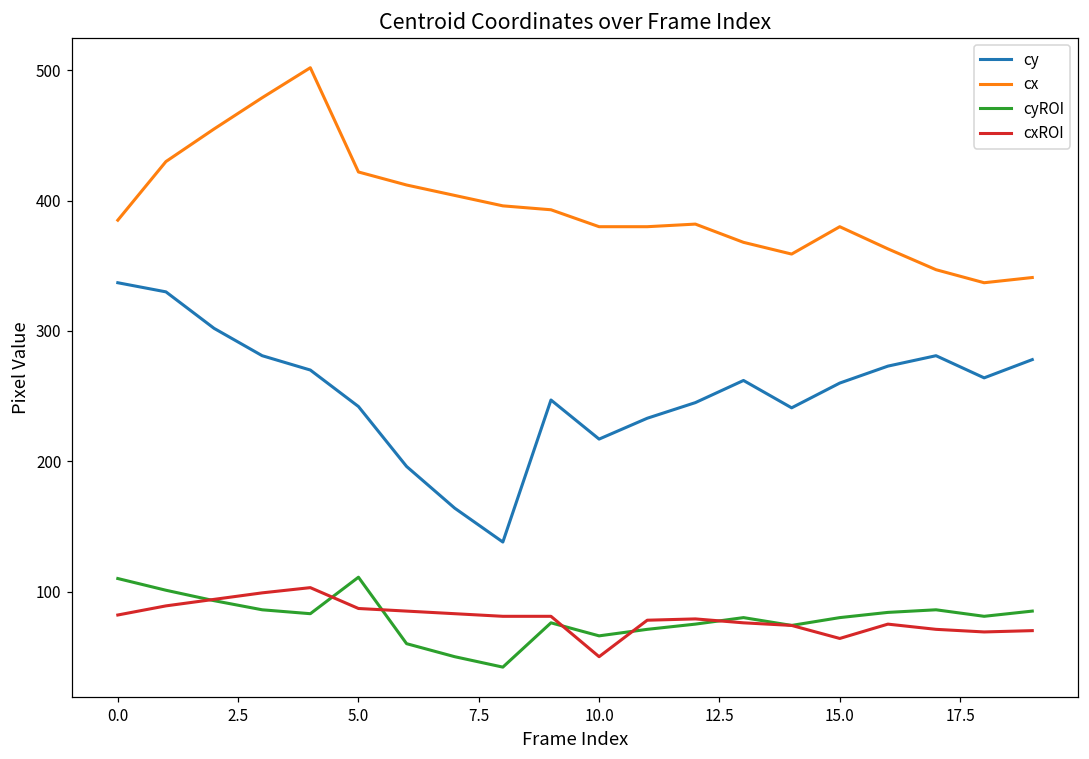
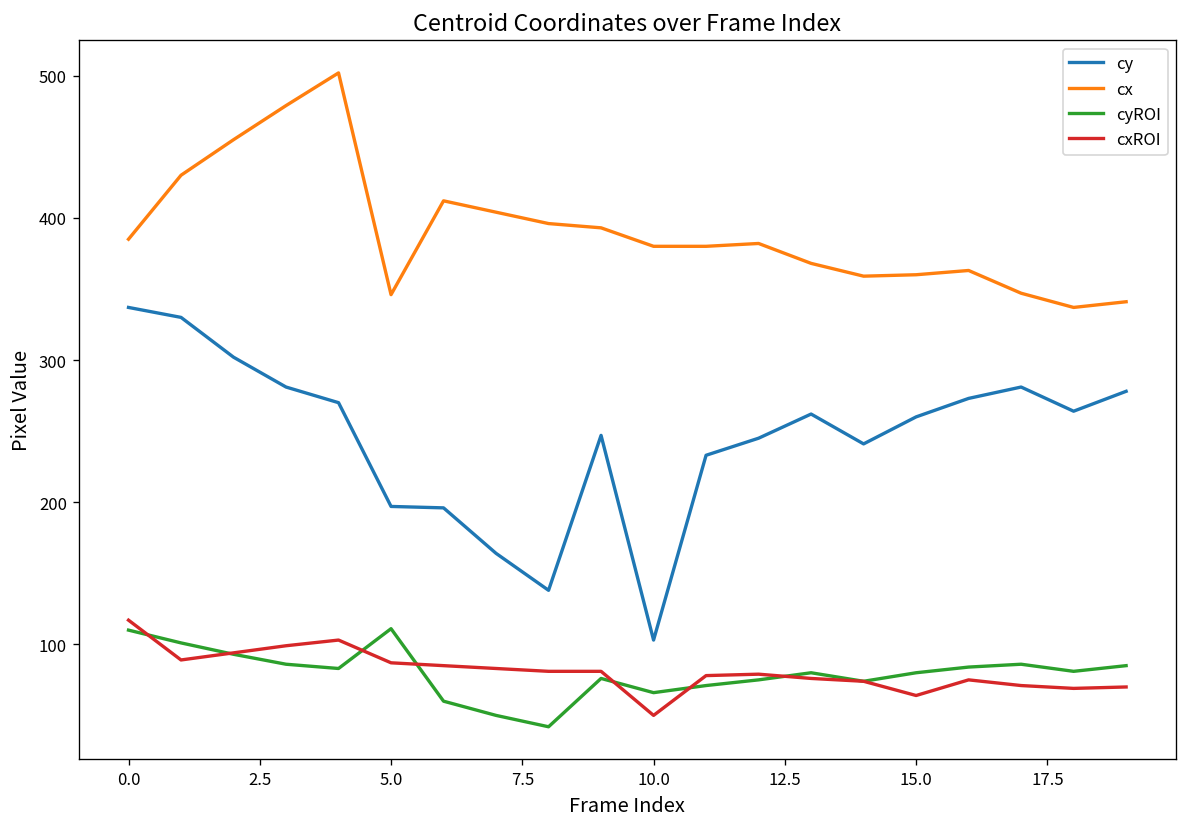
  {
    "cy": {
      "0.0": 337,
-     "5.0": 242,
-     "10.0": 217,
+     "5.0": 197,
+     "10.0": 103,
      "15.0": 260
    },
    "cx": {
      "0.0": 385,
-     "5.0": 422,
+     "5.0": 346,
      "10.0": 380,
-     "15.0": 380
+     "15.0": 360
    },
    "cyROI": {
      "0.0": 110,
      "5.0": 111,
      "10.0": 66,
      "15.0": 80
    },
    "cxROI": {
-     "0.0": 82,
+     "0.0": 117,
      "5.0": 87,
      "10.0": 50,
      "15.0": 64
    }
  }
